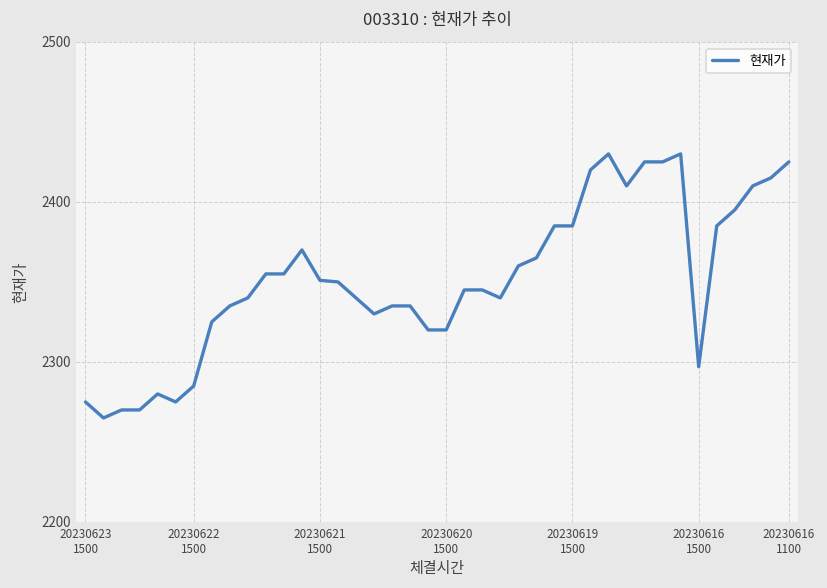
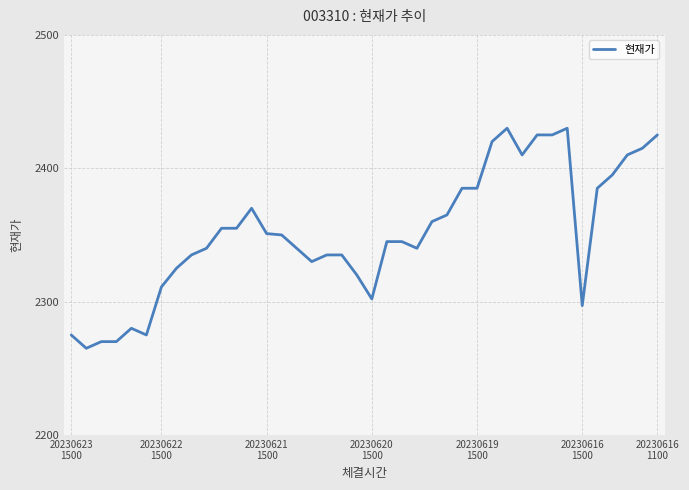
  {
    "20230623 1500": 2275,
-   "20230622 1500": 2285,
+   "20230622 1500": 2311,
    "20230621 1500": 2351,
-   "20230620 1500": 2320,
+   "20230620 1500": 2302,
    "20230619 1500": 2385,
    "20230616 1500": 2297,
    "20230616 1100": 2425
  }
